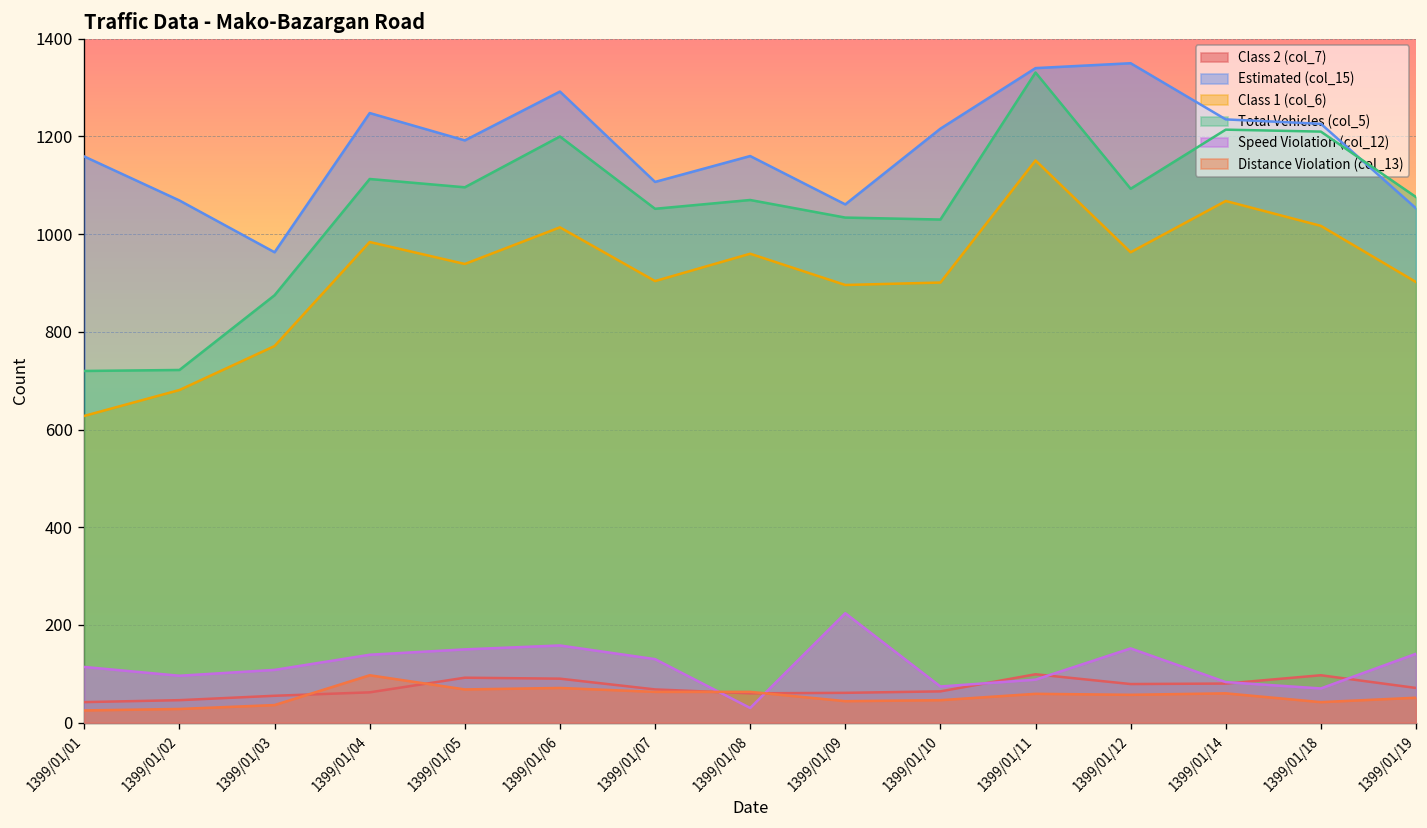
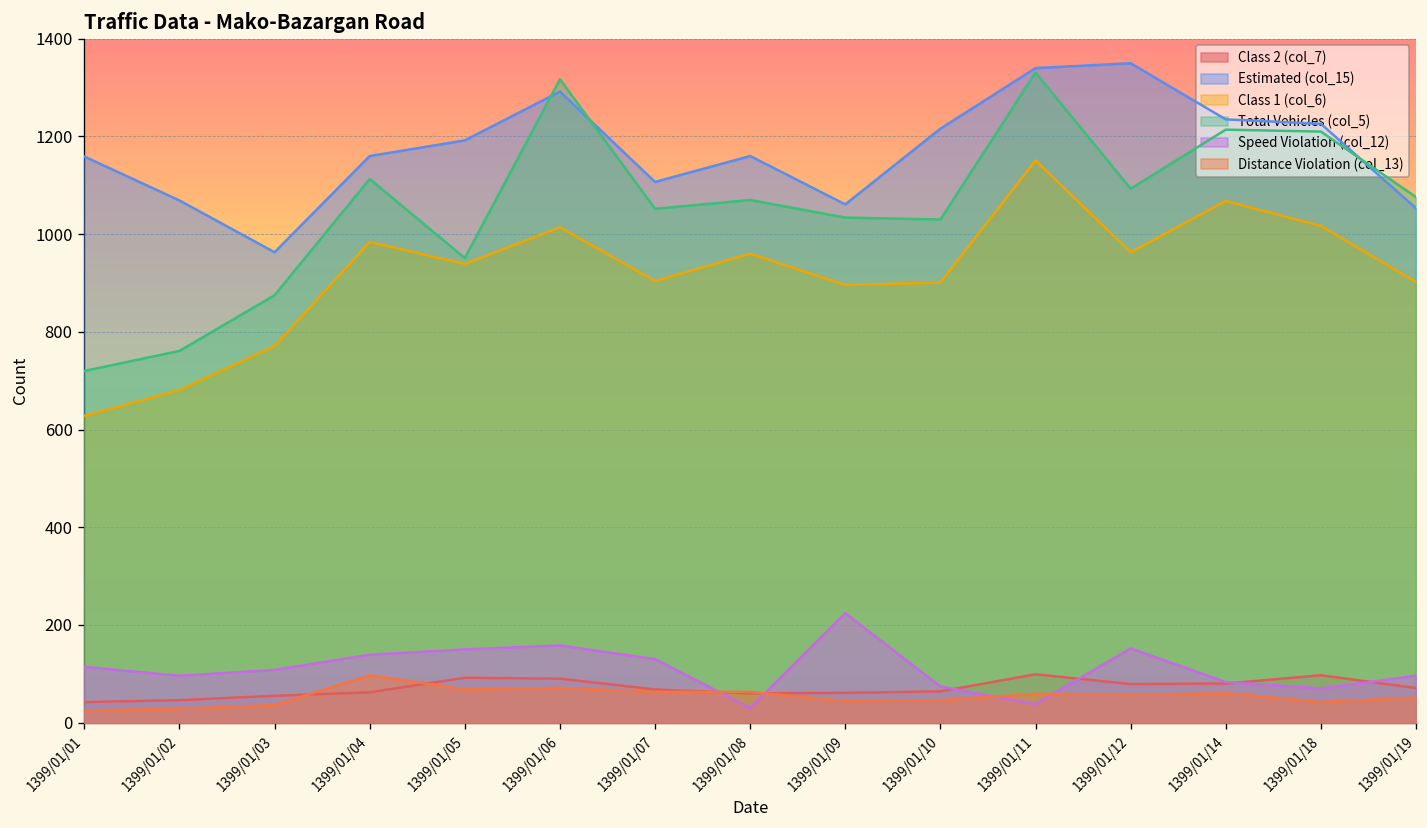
  {
    "Estimated (col_15)": {
      "1399/01/01": 1160,
      "1399/01/02": 1070,
      "1399/01/03": 960,
-     "1399/01/04": 1250,
+     "1399/01/04": 1160,
      "1399/01/05": 1190,
      "1399/01/06": 1290,
      "1399/01/07": 1110,
      "1399/01/08": 1160,
      "1399/01/09": 1060,
      "1399/01/10": 1220,
      "1399/01/11": 1340,
      "1399/01/12": 1350,
      "1399/01/19": 1050
    },
    "Total Vehicles (col_5)": {
      "1399/01/01": 720,
-     "1399/01/02": 720,
+     "1399/01/02": 760,
      "1399/01/03": 880,
      "1399/01/04": 1110,
-     "1399/01/05": 1100,
-     "1399/01/06": 1200,
+     "1399/01/05": 950,
+     "1399/01/06": 1320,
      "1399/01/07": 1050,
      "1399/01/08": 1070,
      "1399/01/09": 1030,
      "1399/01/10": 1030,
      "1399/01/11": 1330,
      "1399/01/12": 1090,
      "1399/01/19": 1080
    },
    "Speed Violation (col_12)": {
      "1399/01/01": 110,
      "1399/01/02": 100,
      "1399/01/03": 110,
      "1399/01/04": 140,
      "1399/01/05": 150,
      "1399/01/06": 160,
      "1399/01/07": 130,
      "1399/01/08": 30,
      "1399/01/09": 220,
      "1399/01/10": 70,
-     "1399/01/11": 90,
+     "1399/01/11": 40,
      "1399/01/12": 150,
      "1399/01/18": 70,
-     "1399/01/19": 140
+     "1399/01/19": 100
    }
  }
